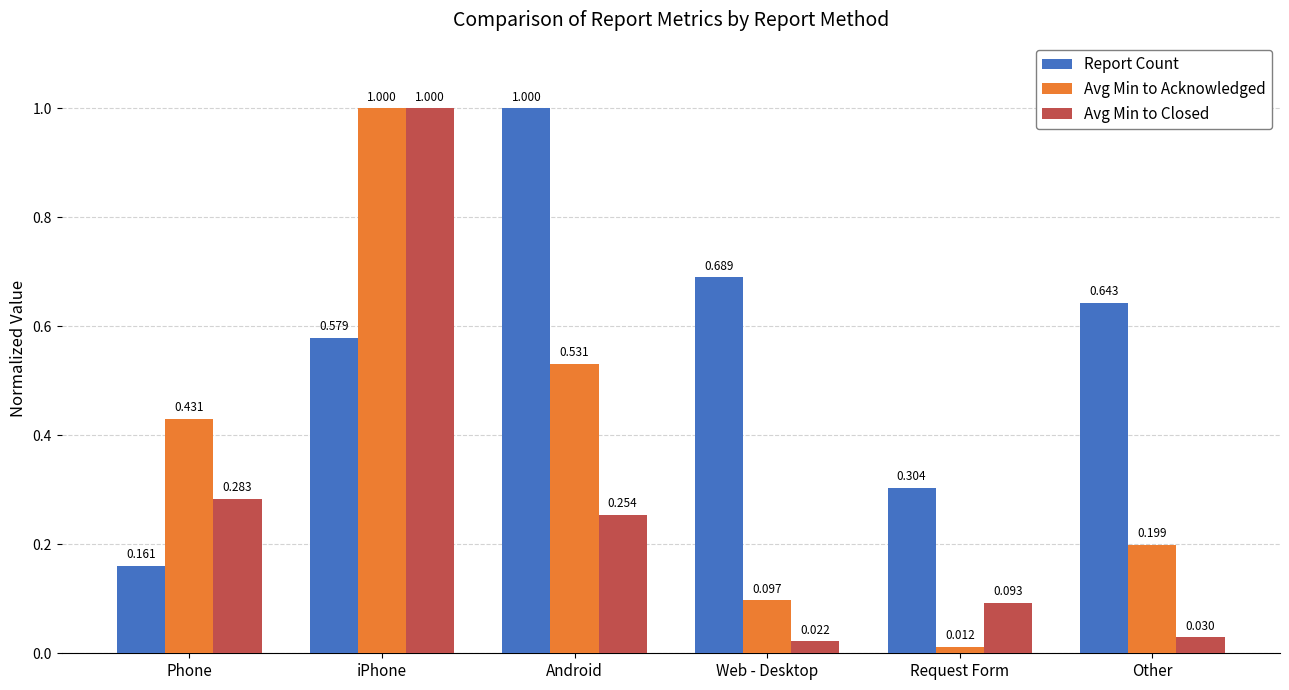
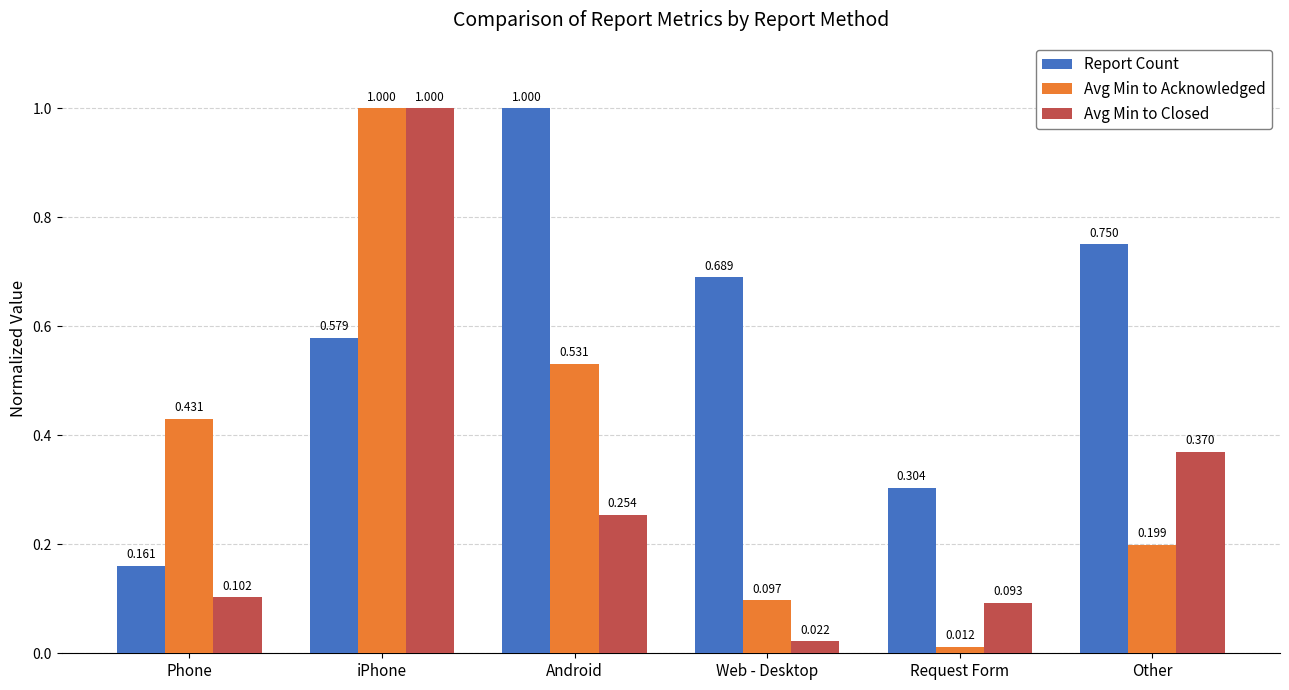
  {
    "Report Count": {
      "Phone": 0.161,
      "iPhone": 0.579,
      "Android": 1.000,
      "Web - Desktop": 0.689,
      "Request Form": 0.304,
-     "Other": 0.643
+     "Other": 0.750
    },
    "Avg Min to Acknowledged": {
      "Phone": 0.431,
      "iPhone": 1.000,
      "Android": 0.531,
      "Web - Desktop": 0.097,
      "Request Form": 0.012,
      "Other": 0.199
    },
    "Avg Min to Closed": {
-     "Phone": 0.283,
+     "Phone": 0.102,
      "iPhone": 1.000,
      "Android": 0.254,
      "Web - Desktop": 0.022,
      "Request Form": 0.093,
-     "Other": 0.030
+     "Other": 0.370
    }
  }
